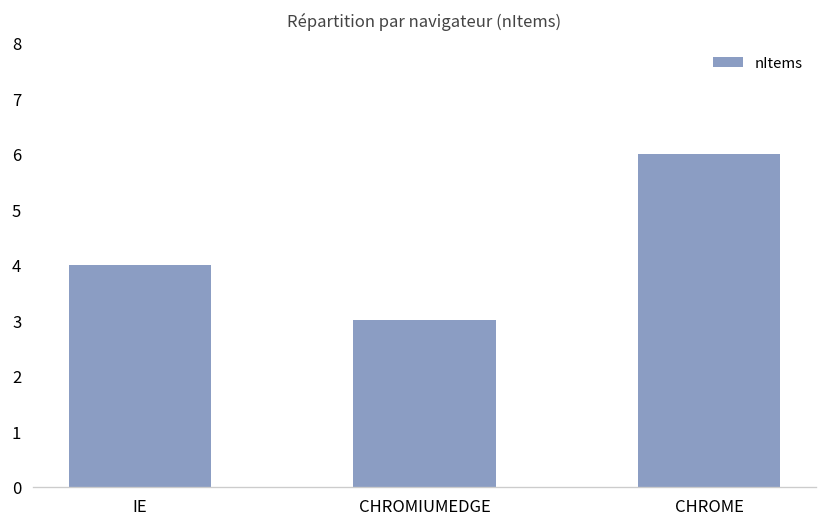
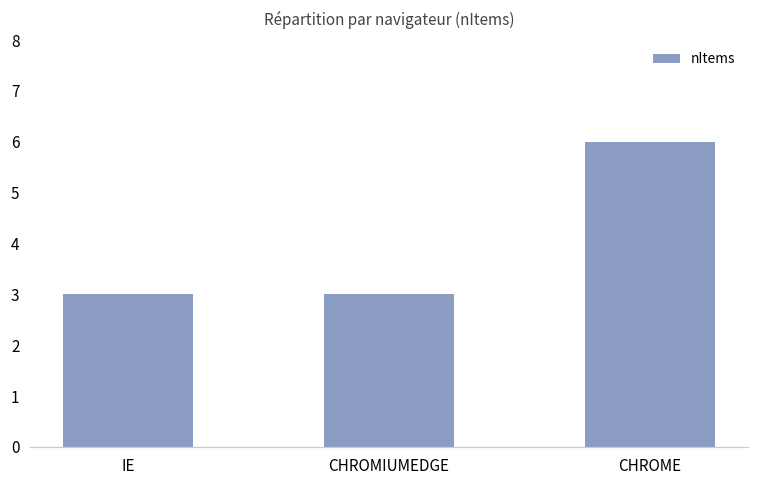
  {
-   "IE": 4,
+   "IE": 3,
    "CHROMIUMEDGE": 3,
    "CHROME": 6
  }
